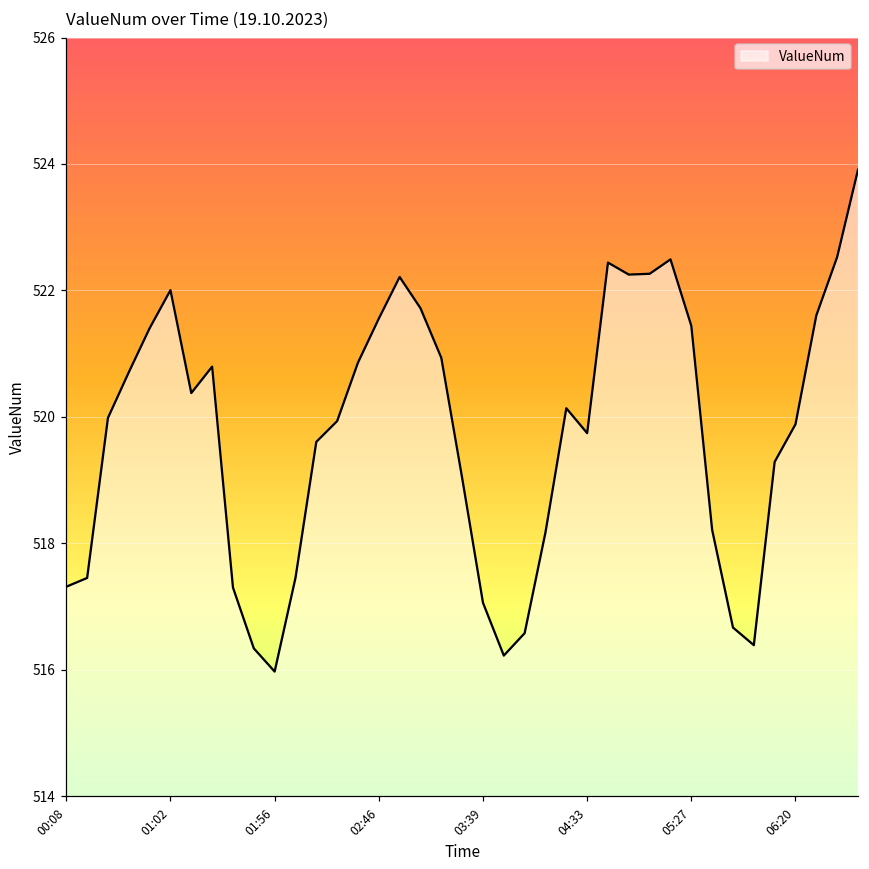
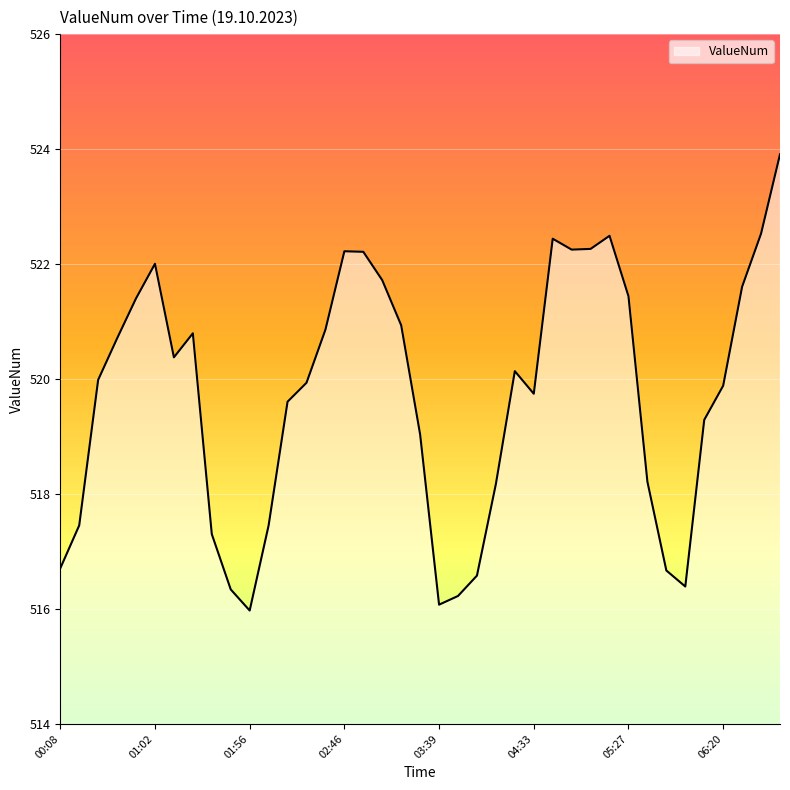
  {
-   "00:08": 517.3,
+   "00:08": 516.7,
    "01:02": 522.0,
    "01:56": 516.0,
-   "02:46": 521.6,
-   "03:39": 517.1,
+   "02:46": 522.2,
+   "03:39": 516.1,
    "04:33": 519.7,
    "05:27": 521.4,
    "06:20": 519.9
  }
